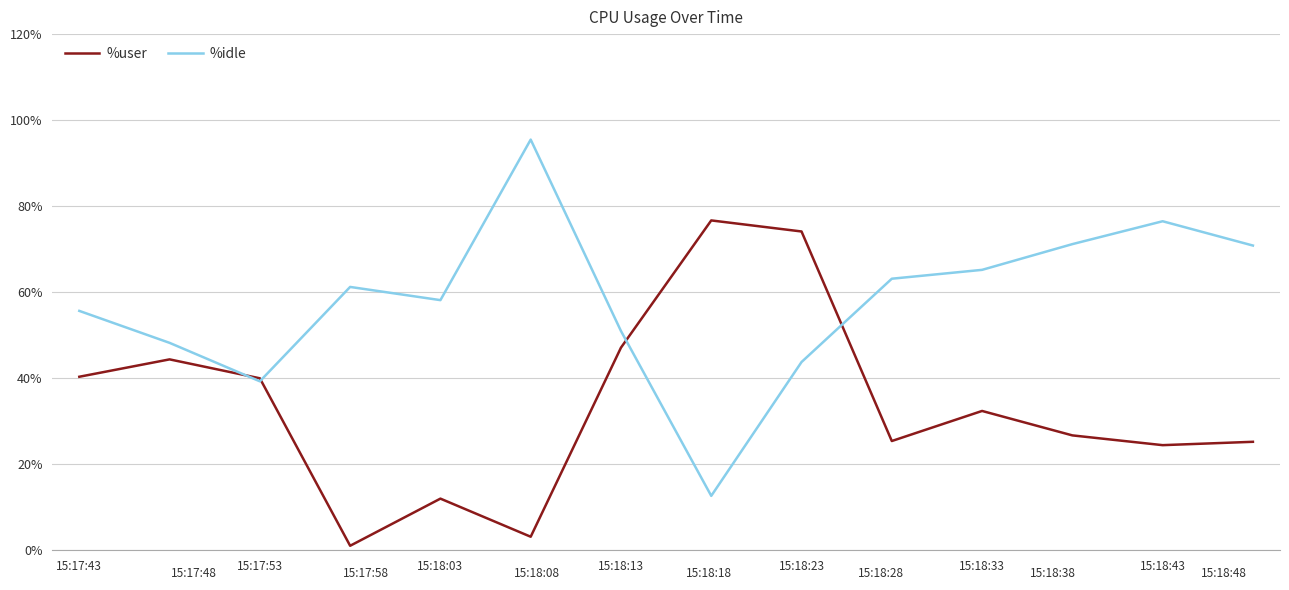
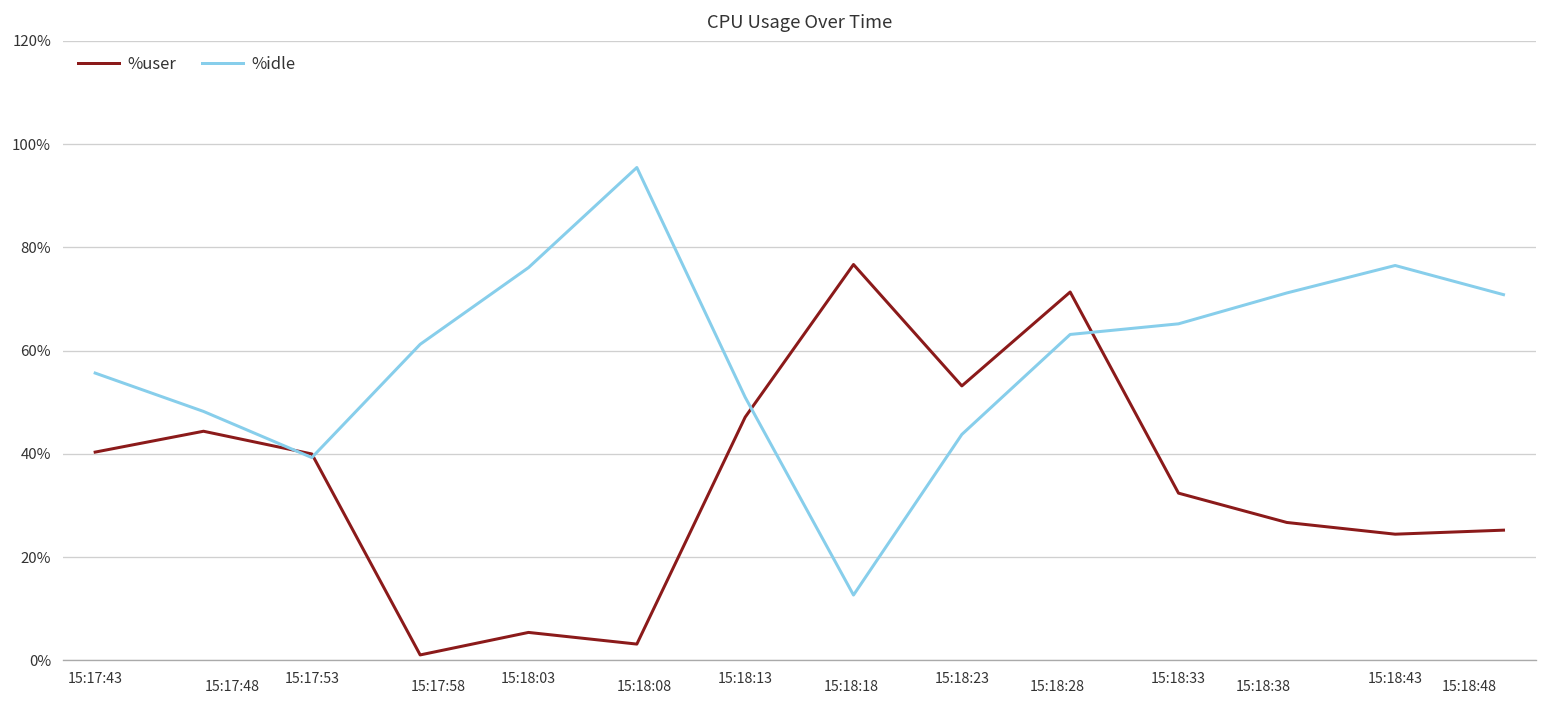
  {
    "%user": {
      "15:17:43": "40%",
      "15:17:48": "44%",
      "15:17:53": "40%",
      "15:17:58": "1%",
-     "15:18:03": "12%",
+     "15:18:03": "5%",
      "15:18:08": "3%",
      "15:18:13": "47%",
      "15:18:18": "77%",
-     "15:18:23": "74%",
-     "15:18:28": "25%",
+     "15:18:23": "53%",
+     "15:18:28": "71%",
      "15:18:33": "32%",
      "15:18:38": "27%",
      "15:18:43": "24%",
      "15:18:48": "25%"
    },
    "%idle": {
      "15:17:43": "56%",
      "15:17:48": "48%",
      "15:17:53": "39%",
      "15:17:58": "61%",
-     "15:18:03": "58%",
+     "15:18:03": "76%",
      "15:18:08": "95%",
      "15:18:13": "51%",
      "15:18:18": "13%",
      "15:18:23": "44%",
      "15:18:28": "63%",
      "15:18:33": "65%",
      "15:18:38": "71%",
      "15:18:43": "77%",
      "15:18:48": "71%"
    }
  }
